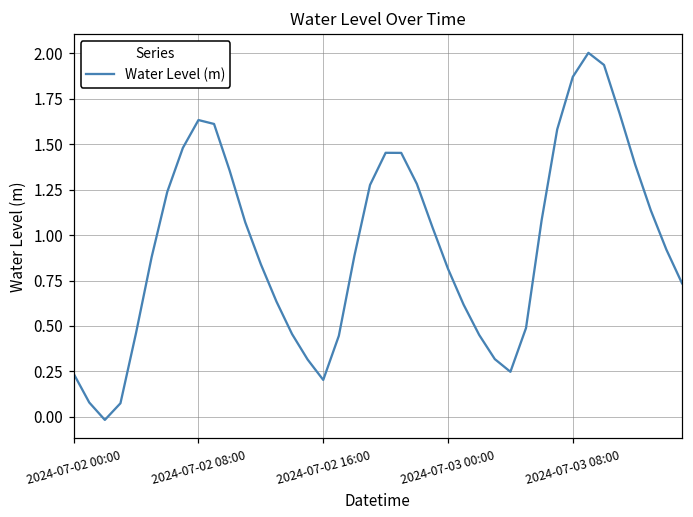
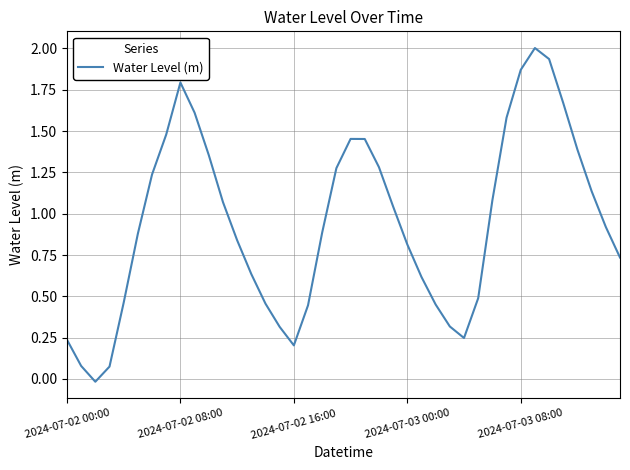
  {
    "2024-07-02 00:00": 0.24,
-   "2024-07-02 08:00": 1.63,
+   "2024-07-02 08:00": 1.79,
    "2024-07-02 16:00": 0.20,
    "2024-07-03 00:00": 0.81,
    "2024-07-03 08:00": 1.87
  }
